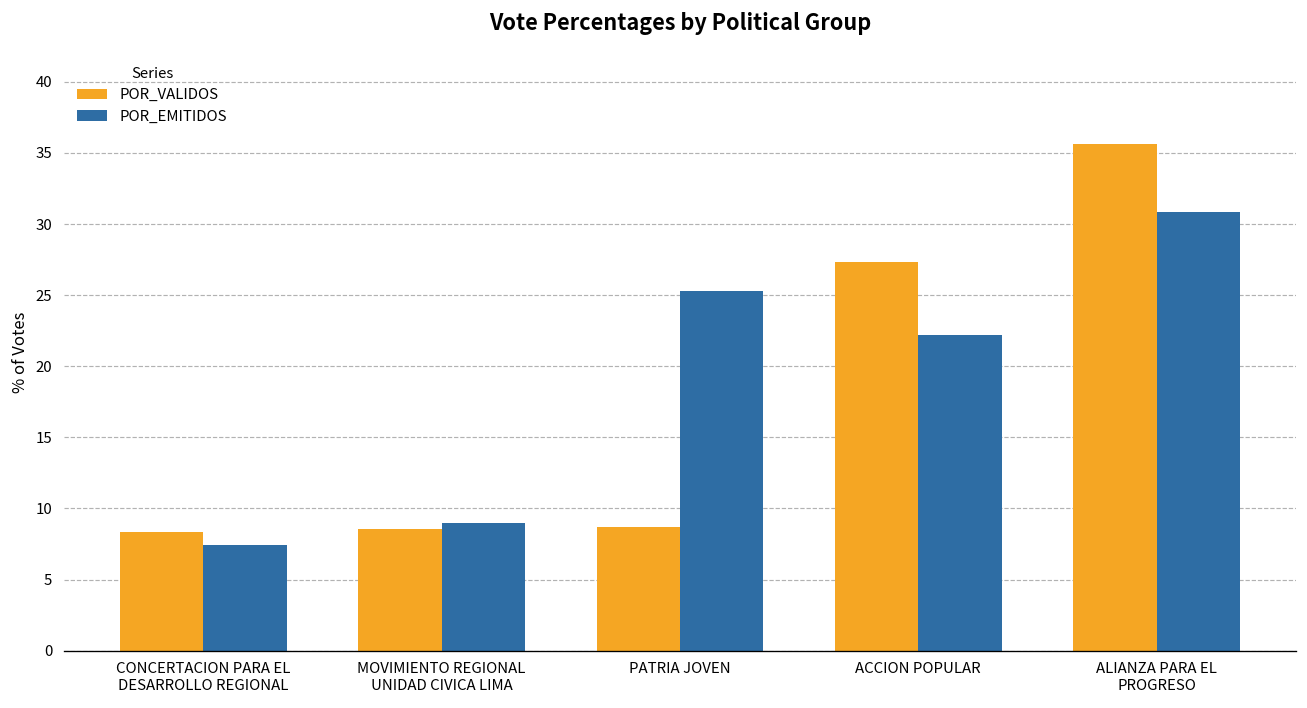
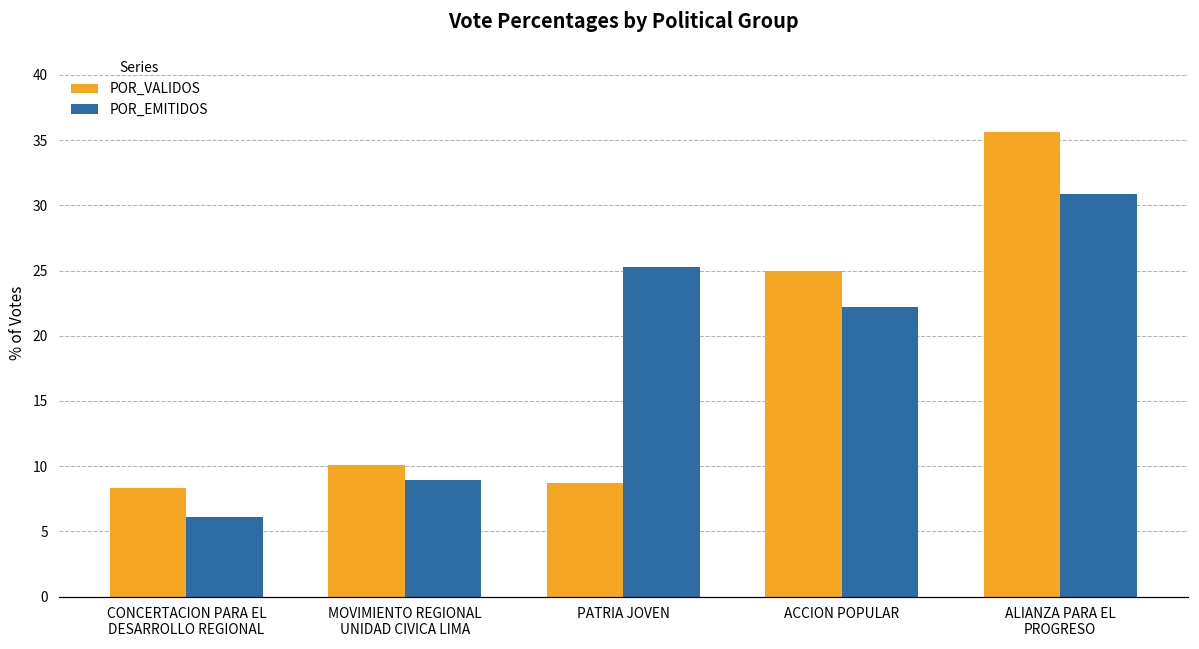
  {
    "POR_VALIDOS": {
      "CONCERTACION PARA EL DESARROLLO REGIONAL": 8.3,
-     "MOVIMIENTO REGIONAL UNIDAD CIVICA LIMA": 8.6,
+     "MOVIMIENTO REGIONAL UNIDAD CIVICA LIMA": 10.1,
      "PATRIA JOVEN": 8.7,
-     "ACCION POPULAR": 27.3,
+     "ACCION POPULAR": 25.0,
      "ALIANZA PARA EL PROGRESO": 35.6
    },
    "POR_EMITIDOS": {
-     "CONCERTACION PARA EL DESARROLLO REGIONAL": 7.4,
+     "CONCERTACION PARA EL DESARROLLO REGIONAL": 6.1,
      "MOVIMIENTO REGIONAL UNIDAD CIVICA LIMA": 9.0,
      "PATRIA JOVEN": 25.3,
      "ACCION POPULAR": 22.2,
      "ALIANZA PARA EL PROGRESO": 30.9
    }
  }
